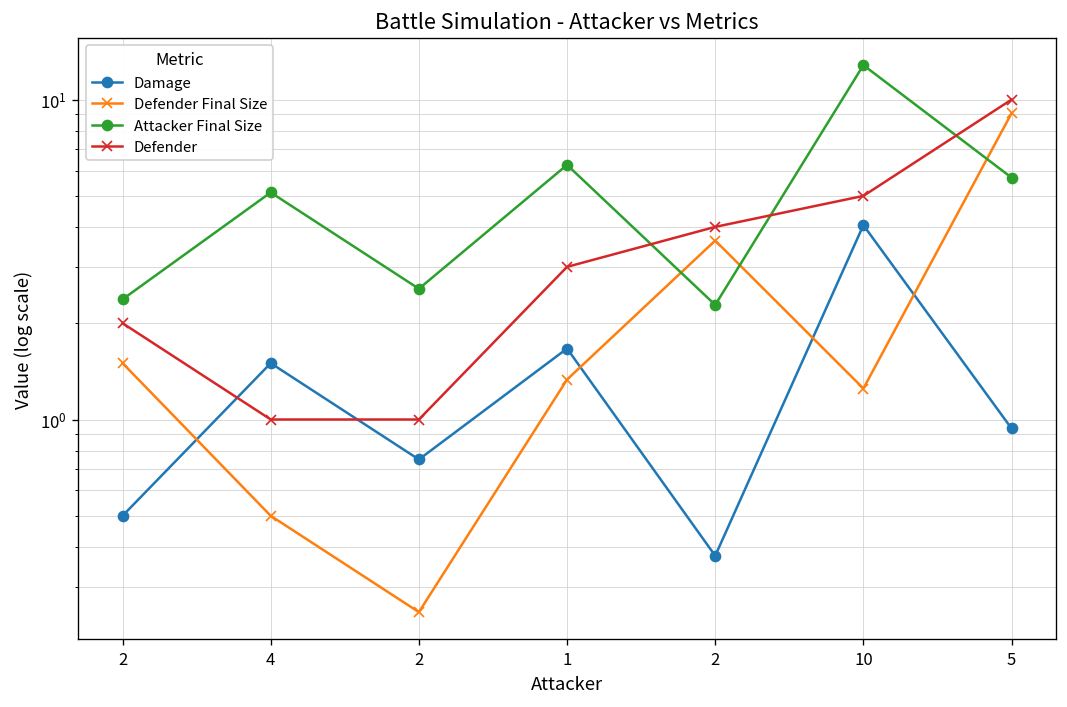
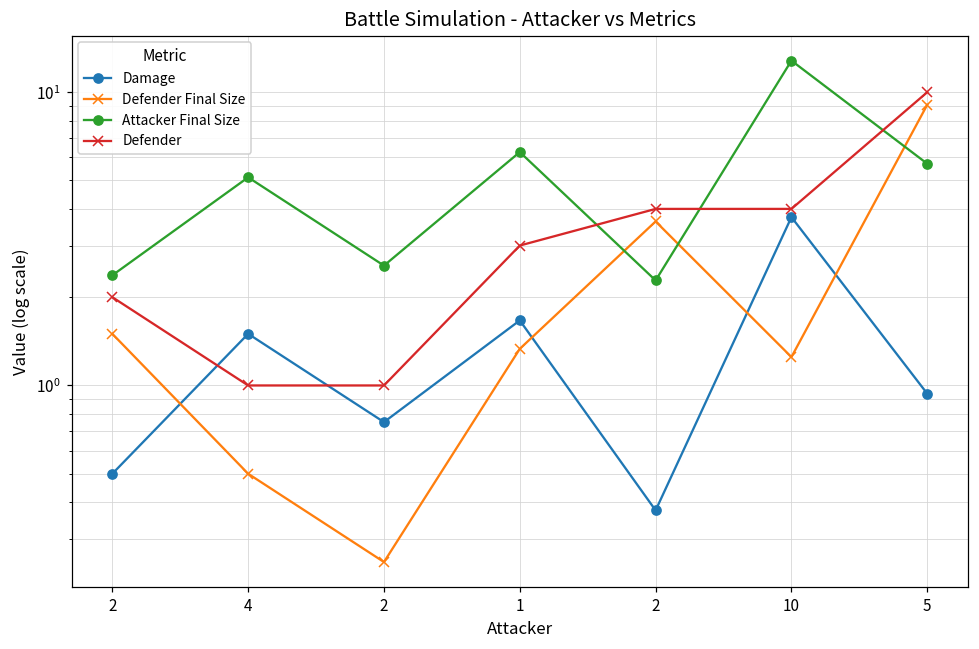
  {
    "Damage": {
      "4": 1.5,
      "1": 1.7,
-     "10": 4.1,
+     "10": 3.8,
      "5": 0.94
    },
    "Defender Final Size": {
      "4": 0.5,
      "1": 1.3,
      "10": 1.3,
      "5": 9.1
    },
    "Attacker Final Size": {
      "4": 5.1,
      "1": 6.3,
      "10": 13,
      "5": 5.7
    },
    "Defender": {
      "4": 1,
      "1": 3,
-     "10": 5,
+     "10": 4,
      "5": 10
    }
  }
